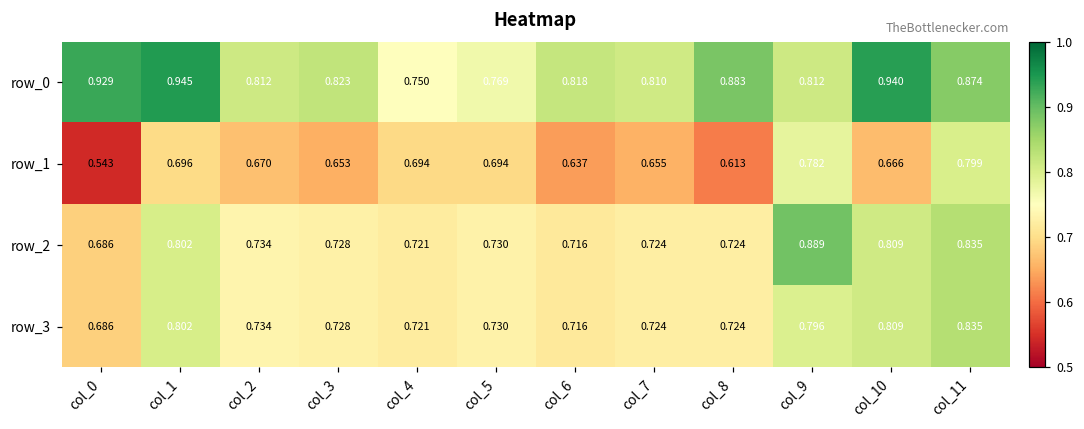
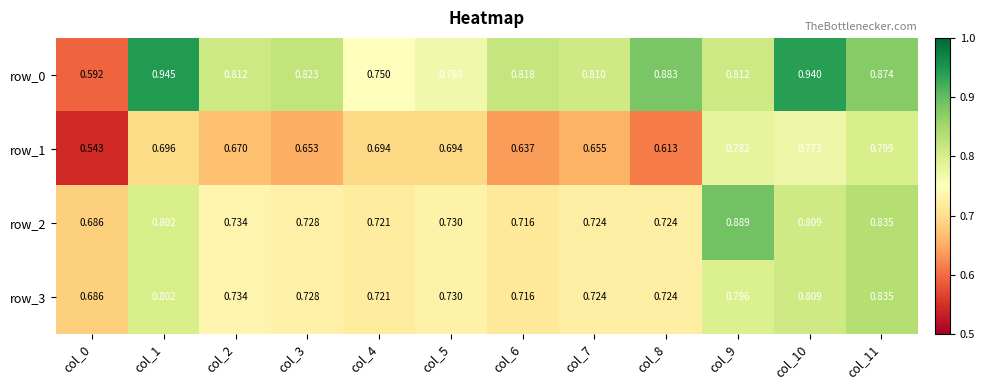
  {
    "row_0": {
-     "col_0": 0.929,
+     "col_0": 0.592,
      "col_1": 0.945,
      "col_2": 0.812,
      "col_3": 0.823,
      "col_4": 0.750,
      "col_5": 0.769,
      "col_6": 0.818,
      "col_7": 0.810,
      "col_8": 0.883,
      "col_9": 0.812,
      "col_10": 0.940,
      "col_11": 0.874
    },
    "row_1": {
      "col_0": 0.543,
      "col_1": 0.696,
      "col_2": 0.670,
      "col_3": 0.653,
      "col_4": 0.694,
      "col_5": 0.694,
      "col_6": 0.637,
      "col_7": 0.655,
      "col_8": 0.613,
      "col_9": 0.782,
-     "col_10": 0.666,
+     "col_10": 0.773,
      "col_11": 0.799
    },
    "row_2": {
      "col_0": 0.686,
      "col_1": 0.802,
      "col_2": 0.734,
      "col_3": 0.728,
      "col_4": 0.721,
      "col_5": 0.730,
      "col_6": 0.716,
      "col_7": 0.724,
      "col_8": 0.724,
      "col_9": 0.889,
      "col_10": 0.809,
      "col_11": 0.835
    },
    "row_3": {
      "col_0": 0.686,
      "col_1": 0.802,
      "col_2": 0.734,
      "col_3": 0.728,
      "col_4": 0.721,
      "col_5": 0.730,
      "col_6": 0.716,
      "col_7": 0.724,
      "col_8": 0.724,
      "col_9": 0.796,
      "col_10": 0.809,
      "col_11": 0.835
    }
  }
